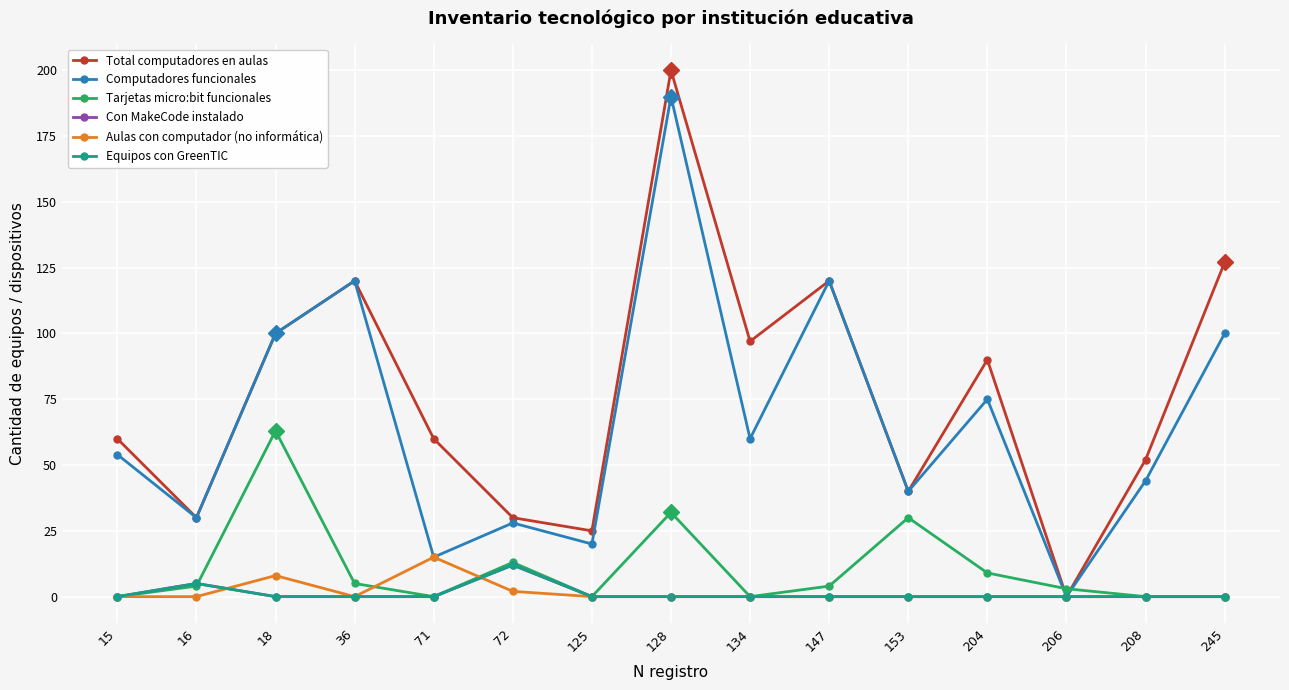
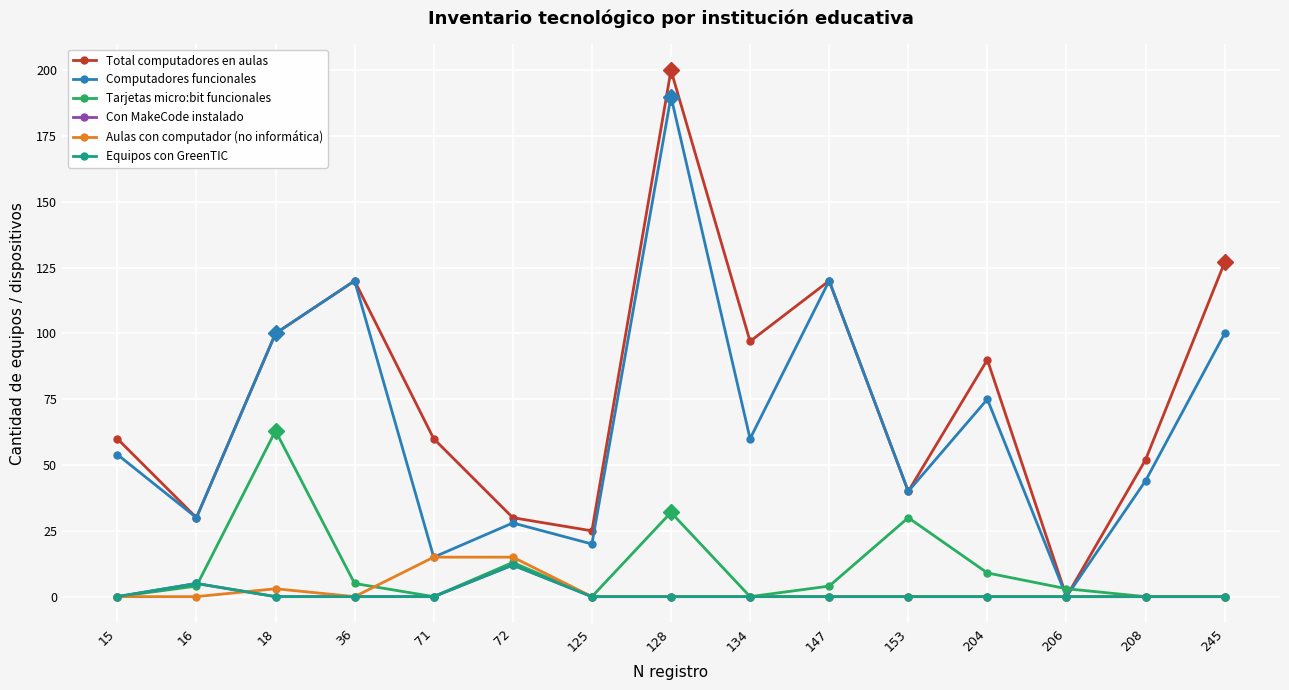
  {
    "Aulas con computador (no informática)": {
      "16": 0,
-     "18": 8,
-     "72": 2
+     "18": 3,
+     "72": 15
    }
  }
